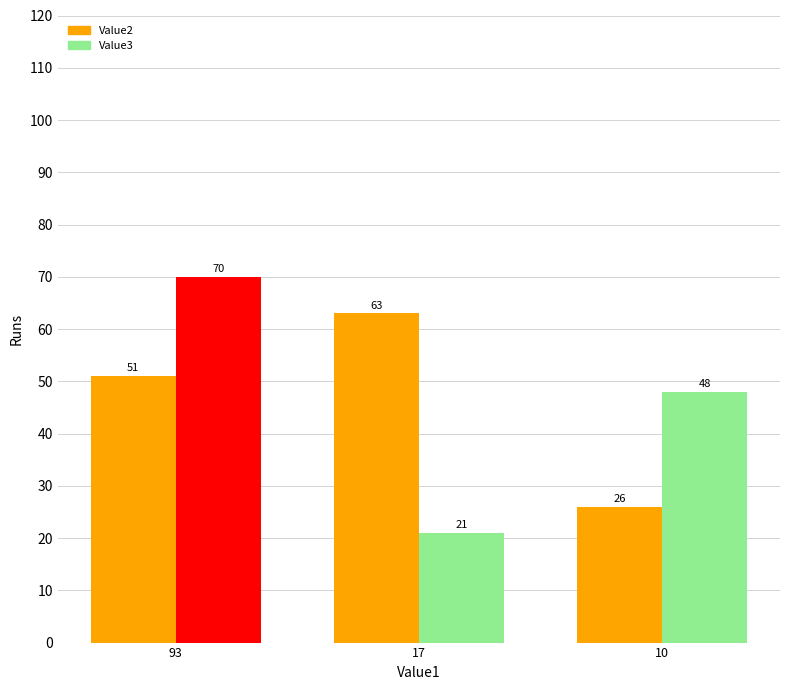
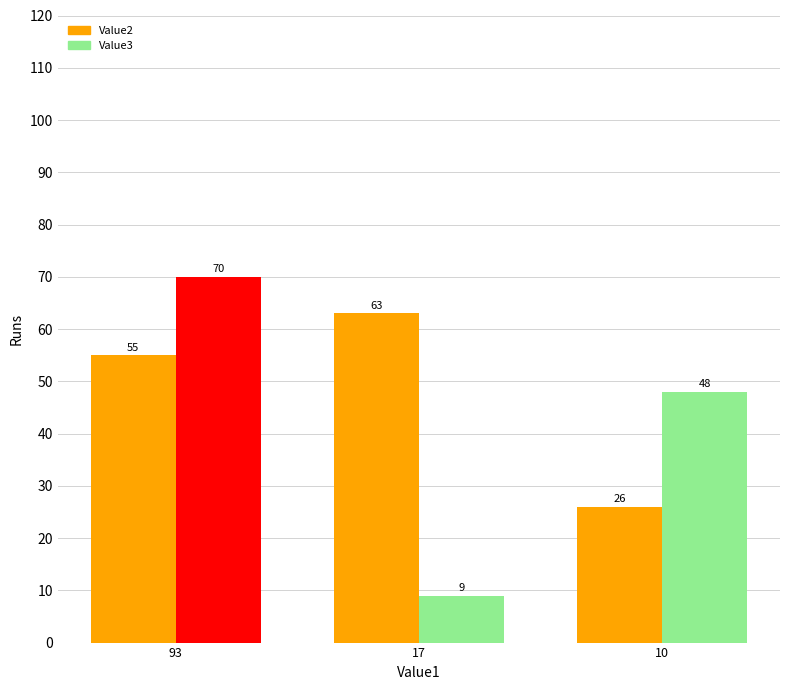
  {
    "Value2": {
-     "93": 51,
+     "93": 55,
      "17": 63,
      "10": 26
    },
    "Value3": {
      "93": 70,
-     "17": 21,
+     "17": 9,
      "10": 48
    }
  }
